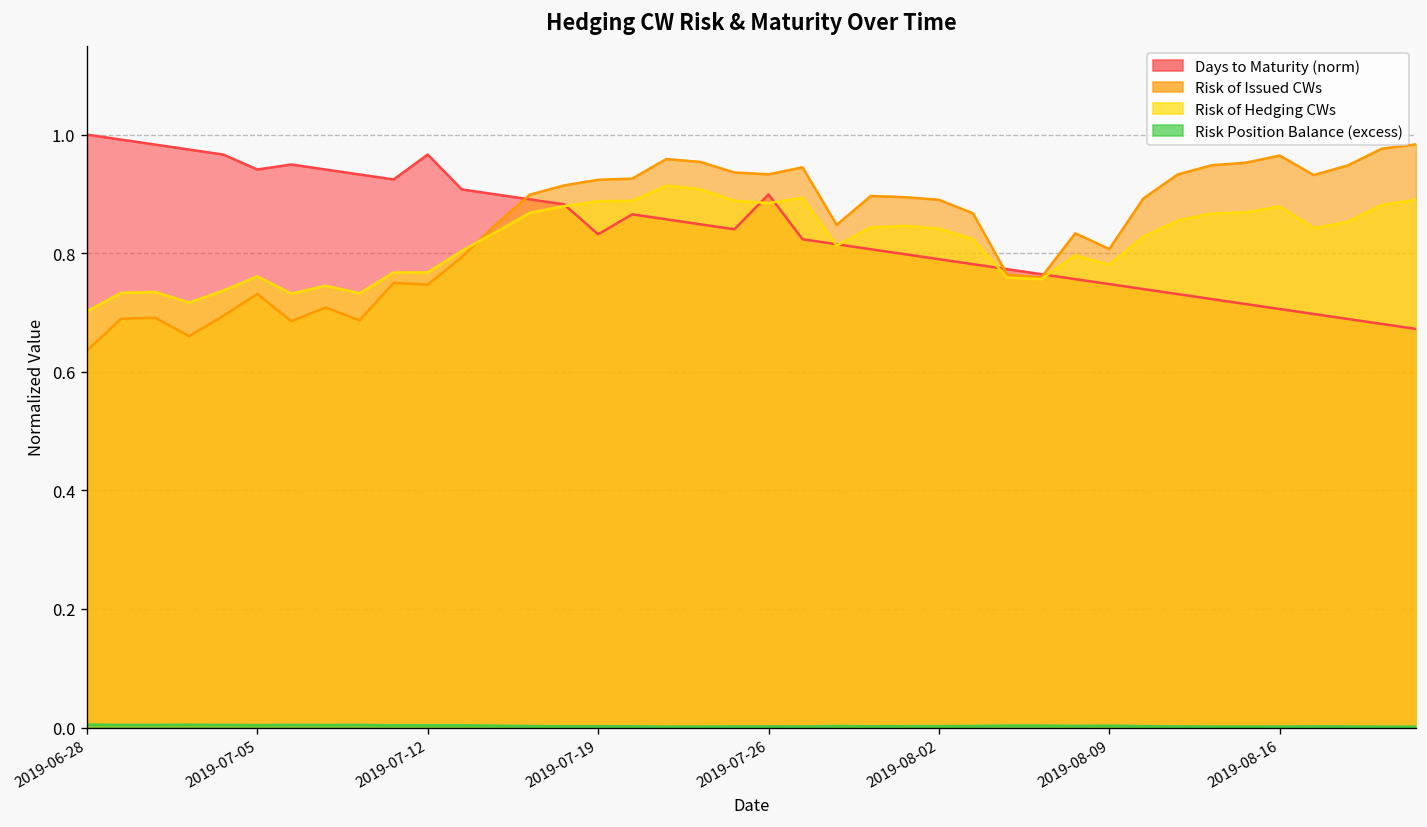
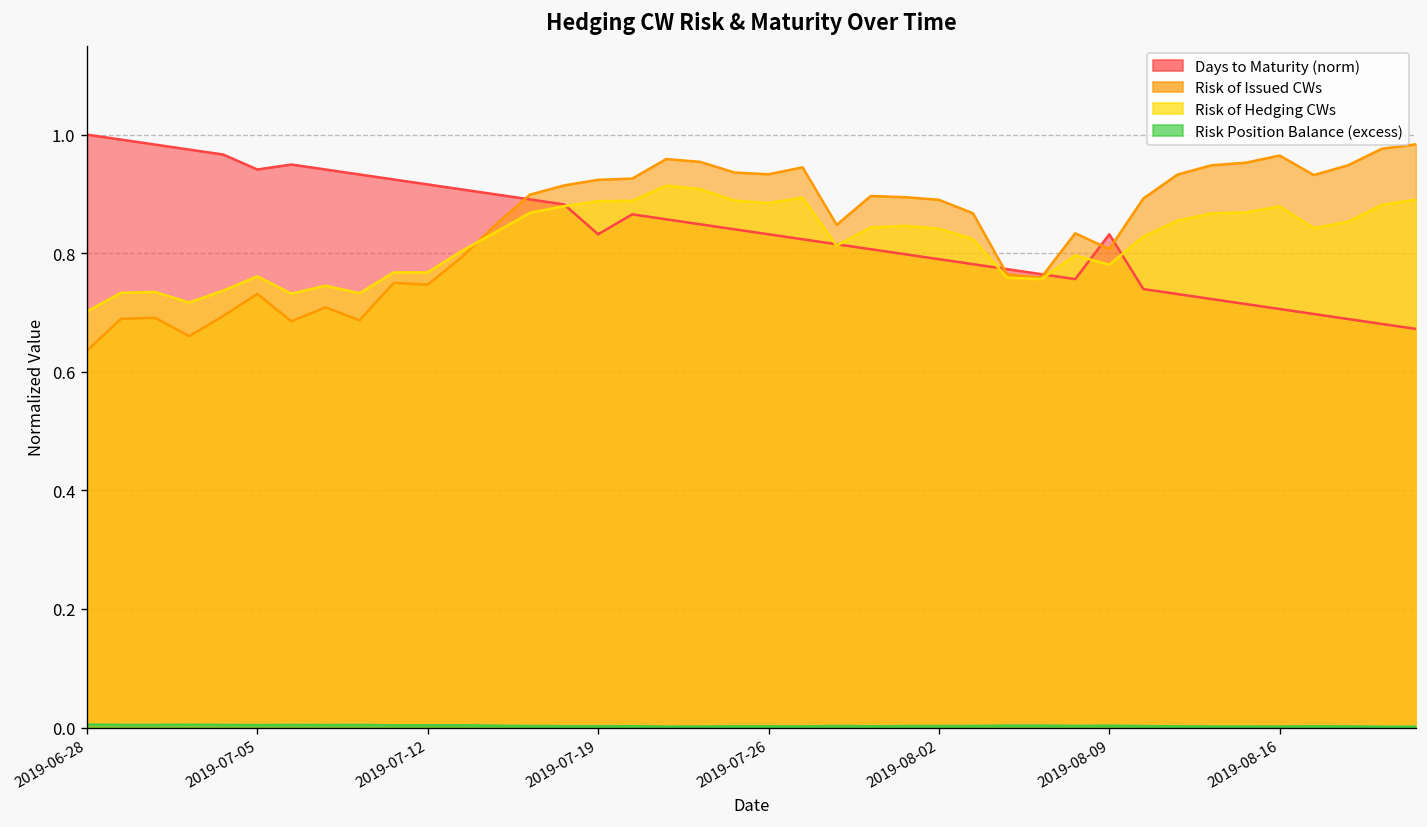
  {
    "Days to Maturity (norm)": {
      "2019-06-28": 1.00,
      "2019-07-05": 0.94,
-     "2019-07-12": 0.97,
+     "2019-07-12": 0.92,
      "2019-07-19": 0.83,
-     "2019-07-26": 0.90,
+     "2019-07-26": 0.83,
      "2019-08-02": 0.79,
-     "2019-08-09": 0.75,
+     "2019-08-09": 0.83,
      "2019-08-16": 0.71
    }
  }
